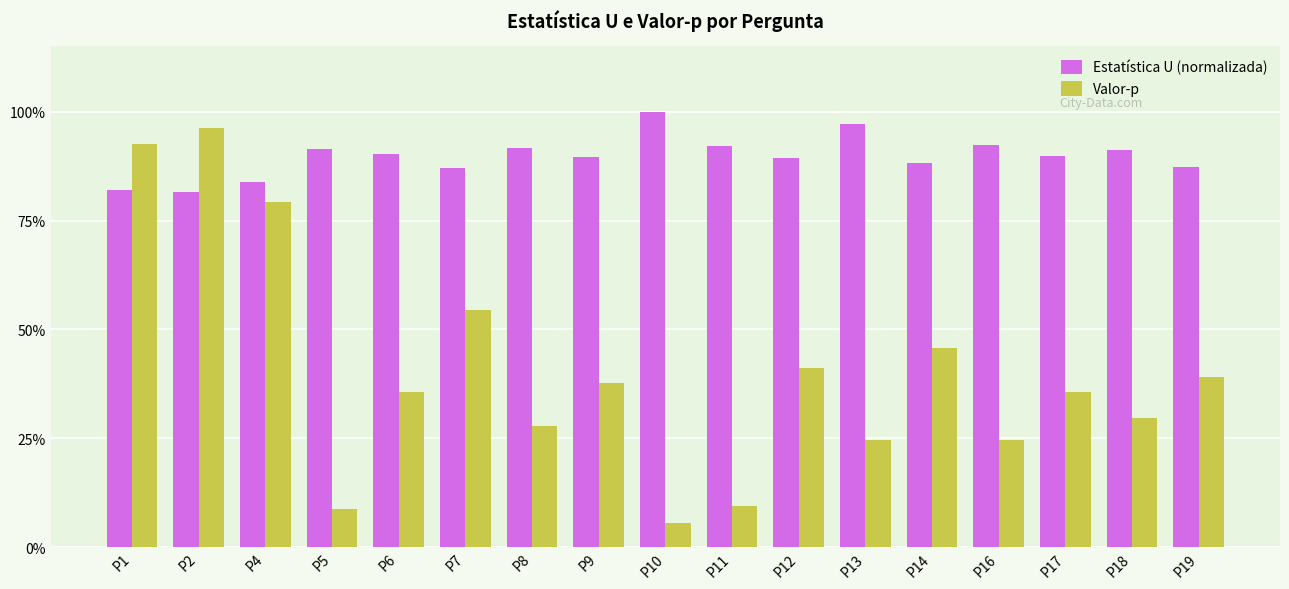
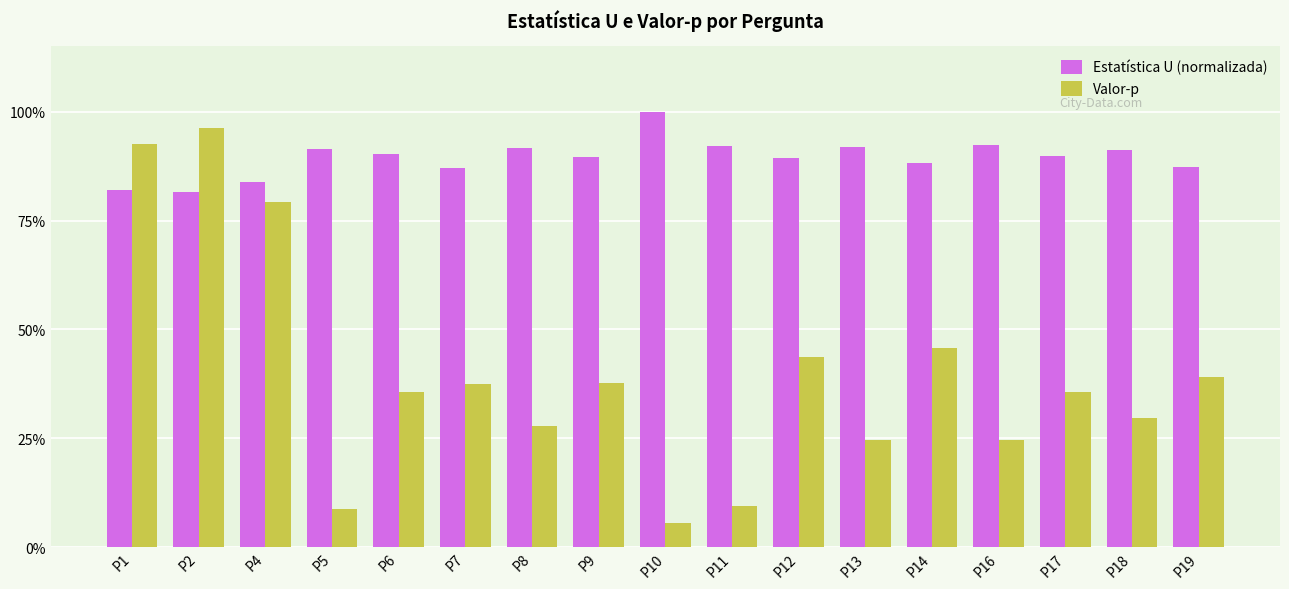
  {
    "Estatística U (normalizada)": {
      "P1": "82%",
      "P2": "82%",
      "P4": "84%",
      "P5": "92%",
      "P6": "90%",
      "P7": "87%",
      "P8": "92%",
      "P9": "90%",
      "P10": "100%",
      "P11": "92%",
      "P12": "89%",
-     "P13": "97%",
+     "P13": "92%",
      "P14": "88%",
      "P16": "92%",
      "P17": "90%",
      "P18": "91%",
      "P19": "87%"
    },
    "Valor-p": {
      "P1": "93%",
      "P2": "96%",
      "P4": "79%",
      "P5": "9%",
      "P6": "36%",
-     "P7": "54%",
+     "P7": "38%",
      "P8": "28%",
      "P9": "38%",
      "P10": "6%",
      "P11": "9%",
-     "P12": "41%",
+     "P12": "44%",
      "P13": "25%",
      "P14": "46%",
      "P16": "25%",
      "P17": "36%",
      "P18": "30%",
      "P19": "39%"
    }
  }
